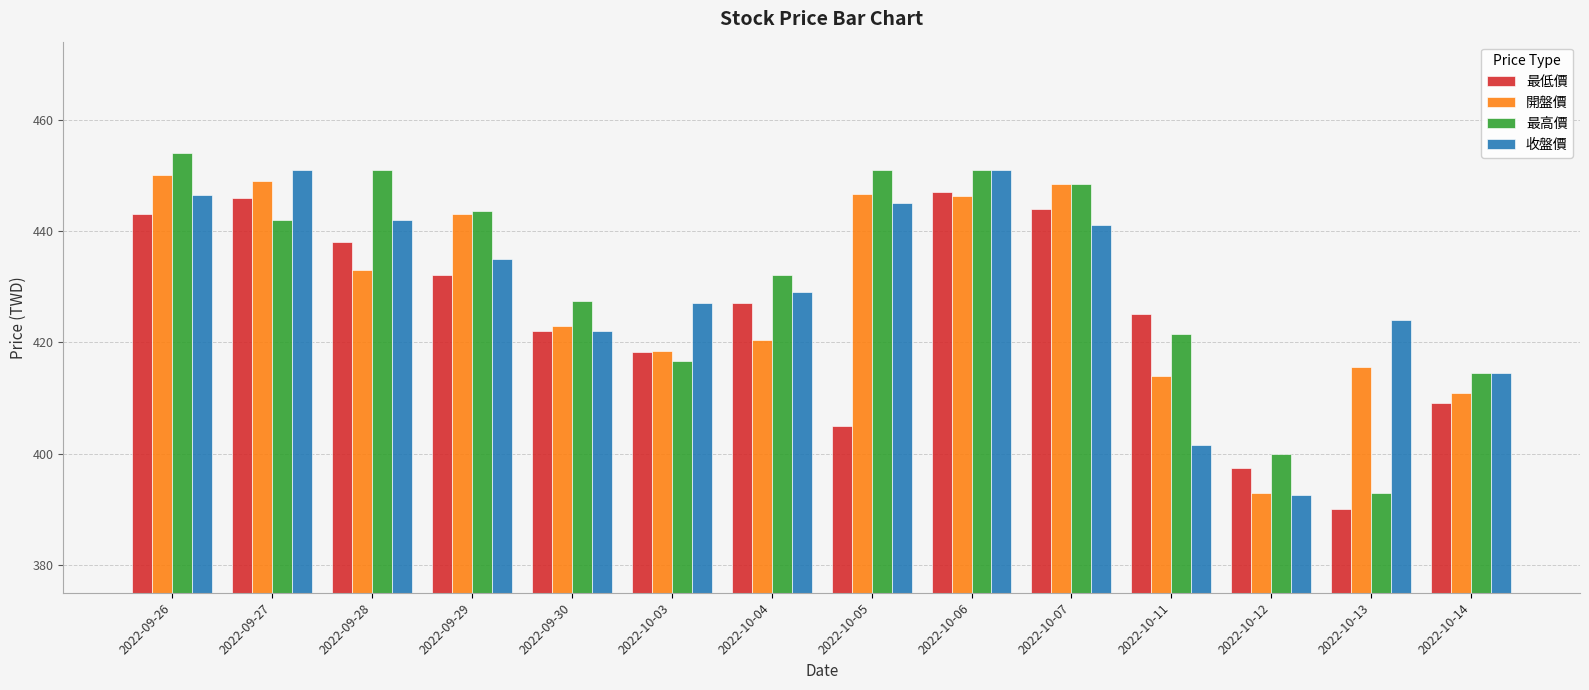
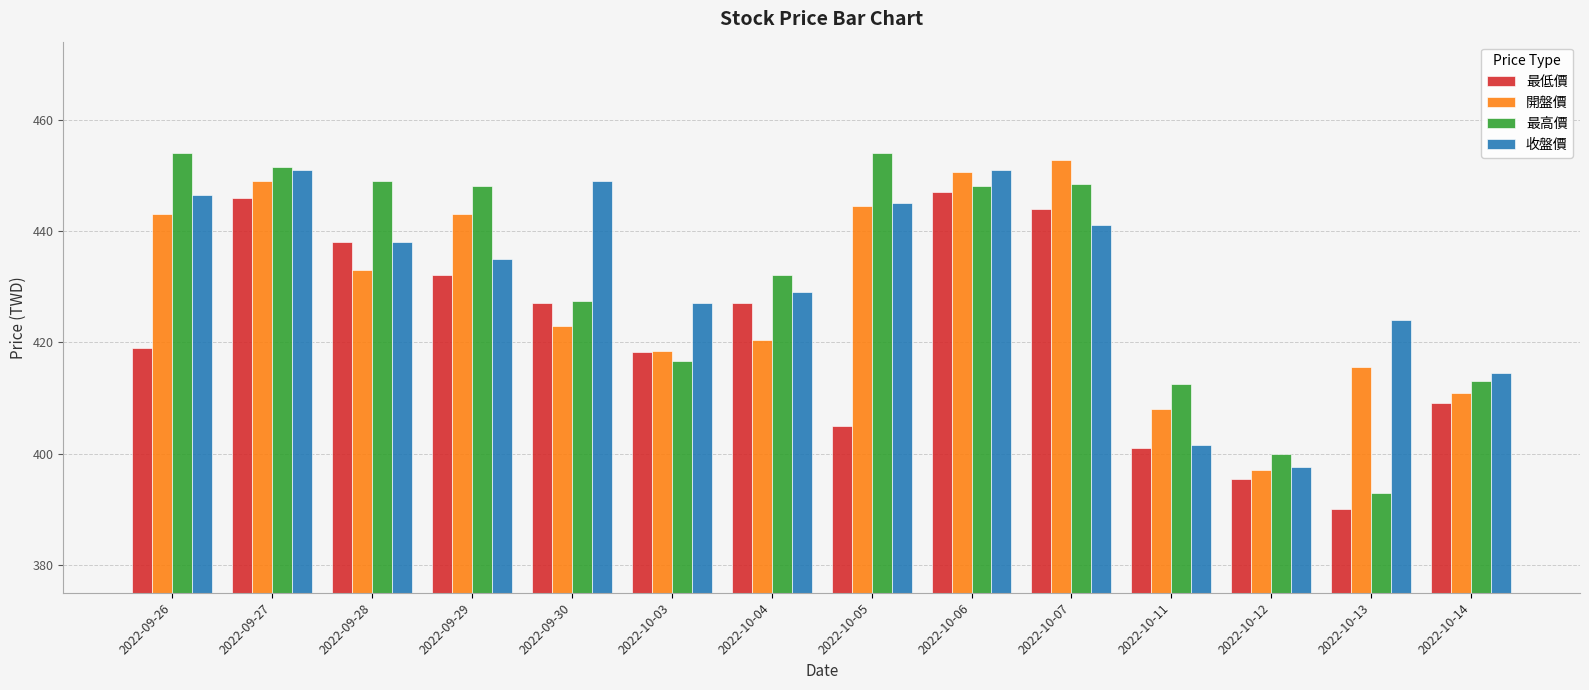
  {
    "最低價": {
-     "2022-09-26": 443,
+     "2022-09-26": 419,
      "2022-09-27": 446,
      "2022-09-28": 438,
      "2022-09-29": 432,
-     "2022-09-30": 422,
+     "2022-09-30": 427,
      "2022-10-03": 418,
      "2022-10-04": 427,
      "2022-10-05": 405,
      "2022-10-06": 447,
      "2022-10-07": 444,
-     "2022-10-11": 425,
-     "2022-10-12": 397,
+     "2022-10-11": 401,
+     "2022-10-12": 396,
      "2022-10-13": 390,
      "2022-10-14": 409
    },
    "開盤價": {
-     "2022-09-26": 450,
+     "2022-09-26": 443,
      "2022-09-27": 449,
      "2022-09-28": 433,
      "2022-09-29": 443,
      "2022-09-30": 423,
      "2022-10-03": 419,
      "2022-10-04": 420,
-     "2022-10-05": 447,
-     "2022-10-06": 446,
-     "2022-10-07": 449,
-     "2022-10-11": 414,
-     "2022-10-12": 393,
+     "2022-10-05": 445,
+     "2022-10-06": 451,
+     "2022-10-07": 453,
+     "2022-10-11": 408,
+     "2022-10-12": 397,
      "2022-10-13": 416,
      "2022-10-14": 411
    },
    "最高價": {
      "2022-09-26": 454,
-     "2022-09-27": 442,
-     "2022-09-28": 451,
-     "2022-09-29": 444,
+     "2022-09-27": 452,
+     "2022-09-28": 449,
+     "2022-09-29": 448,
      "2022-09-30": 428,
      "2022-10-03": 417,
      "2022-10-04": 432,
-     "2022-10-05": 451,
-     "2022-10-06": 451,
+     "2022-10-05": 454,
+     "2022-10-06": 448,
      "2022-10-07": 449,
-     "2022-10-11": 422,
+     "2022-10-11": 413,
      "2022-10-12": 400,
      "2022-10-13": 393,
-     "2022-10-14": 415
+     "2022-10-14": 413
    },
    "收盤價": {
      "2022-09-26": 447,
      "2022-09-27": 451,
-     "2022-09-28": 442,
+     "2022-09-28": 438,
      "2022-09-29": 435,
-     "2022-09-30": 422,
+     "2022-09-30": 449,
      "2022-10-03": 427,
      "2022-10-04": 429,
      "2022-10-05": 445,
      "2022-10-06": 451,
      "2022-10-07": 441,
      "2022-10-11": 402,
-     "2022-10-12": 393,
+     "2022-10-12": 398,
      "2022-10-13": 424,
      "2022-10-14": 415
    }
  }
